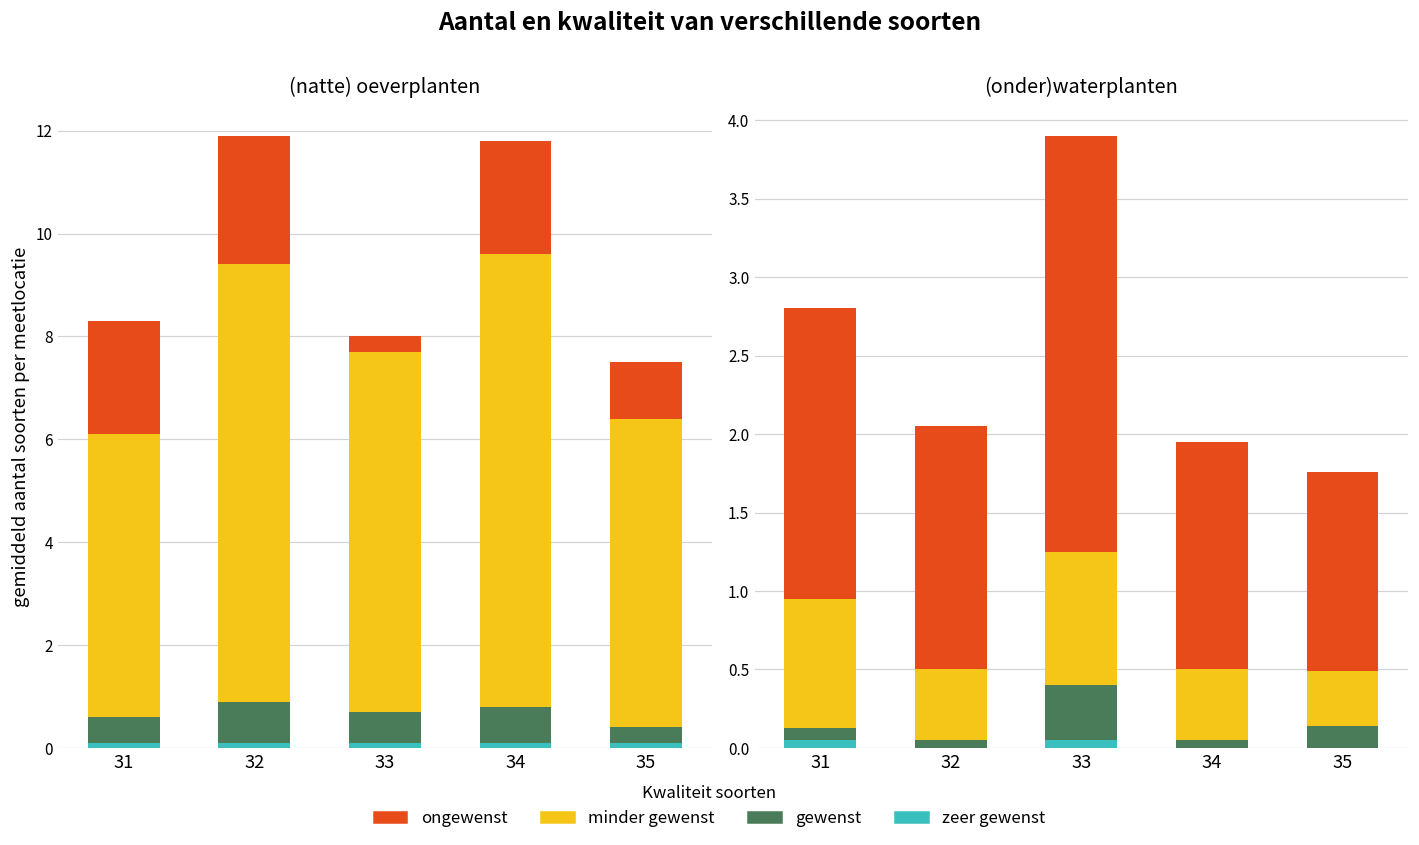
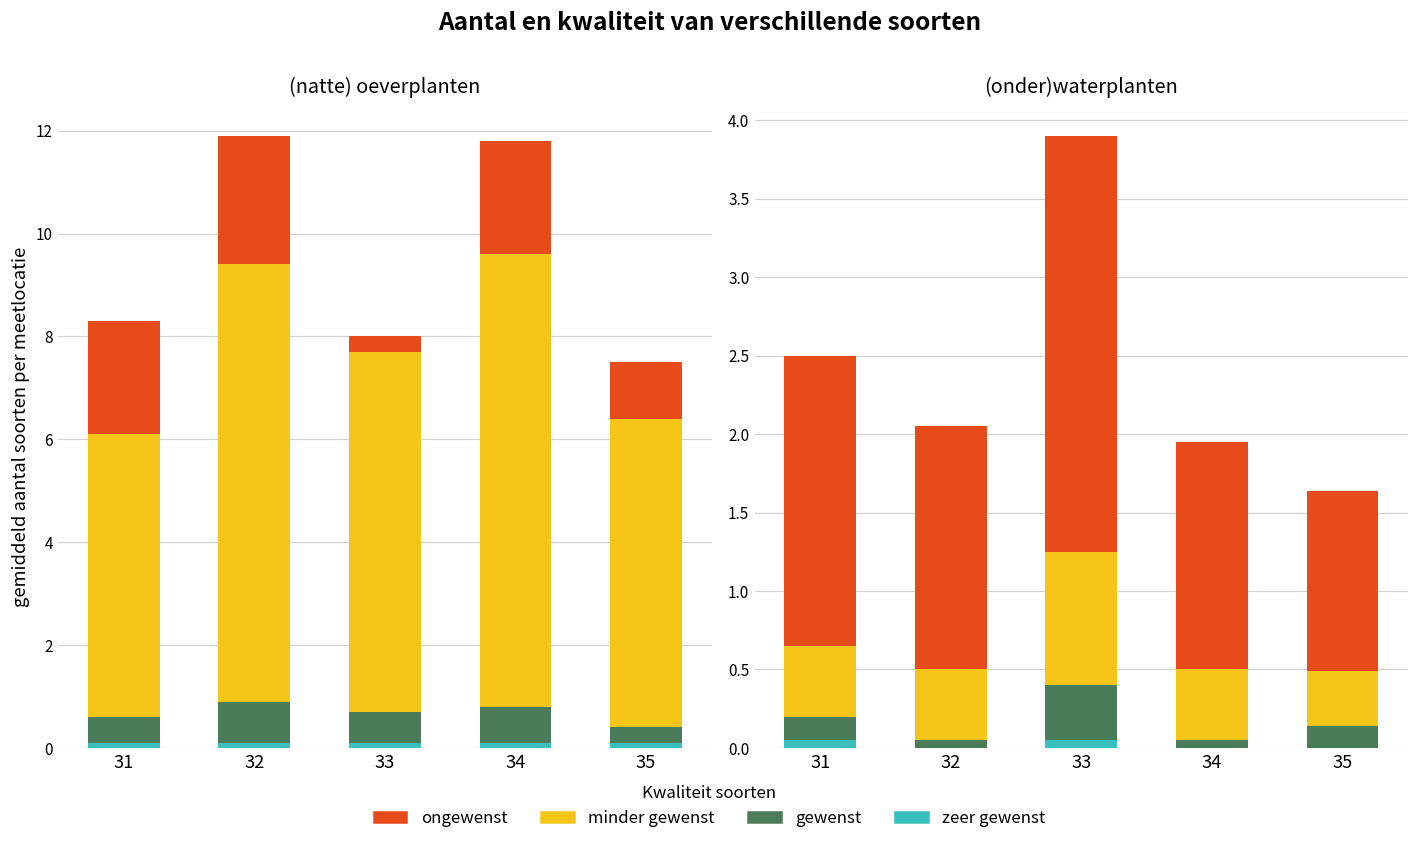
  {
    "(natte) oeverplanten": {
      "zeer gewenst": {
        "31": 0.1,
        "32": 0.1,
        "33": 0.1,
        "34": 0.1,
        "35": 0.1
      },
      "gewenst": {
        "31": 0.5,
        "32": 0.8,
        "33": 0.6,
        "34": 0.7,
        "35": 0.3
      },
      "minder gewenst": {
        "31": 5.5,
        "32": 8.5,
        "33": 7.0,
        "34": 8.8,
        "35": 6.0
      },
      "ongewenst": {
        "31": 2.2,
        "32": 2.5,
        "33": 0.3,
        "34": 2.2,
        "35": 1.1
      }
    },
    "(onder)waterplanten": {
      "zeer gewenst": {
        "31": 0.05,
        "32": 0.00,
        "33": 0.05,
        "34": 0.00,
        "35": 0.00
      },
      "gewenst": {
-       "31": 0.08,
+       "31": 0.15,
        "32": 0.05,
        "33": 0.35,
        "34": 0.05,
        "35": 0.14
      },
      "minder gewenst": {
-       "31": 0.82,
+       "31": 0.45,
        "32": 0.45,
        "33": 0.85,
        "34": 0.45,
        "35": 0.35
      },
      "ongewenst": {
        "31": 1.85,
        "32": 1.55,
        "33": 2.65,
        "34": 1.45,
-       "35": 1.27
+       "35": 1.15
      }
    }
  }
